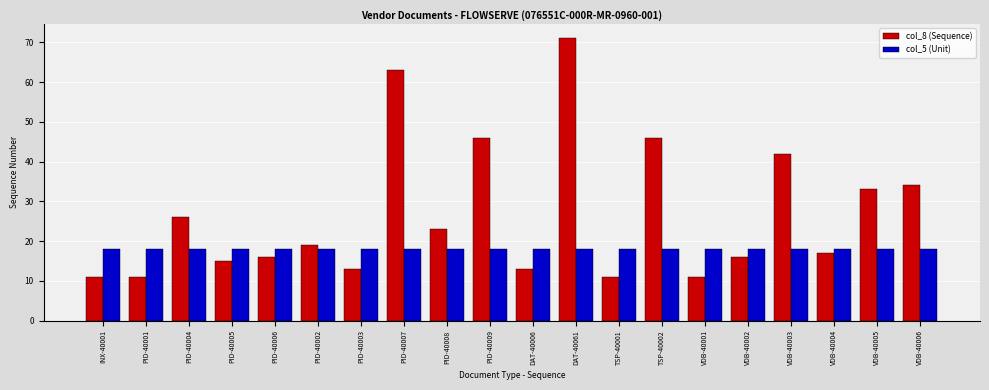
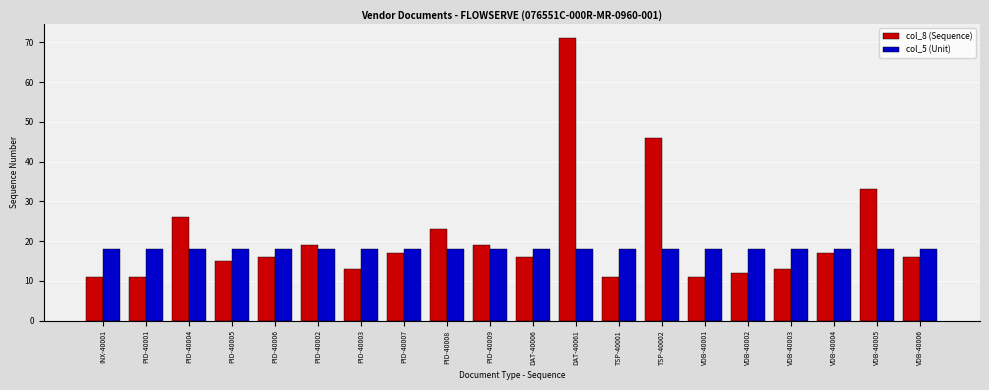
  {
    "col_8 (Sequence)": {
      "INX-40001": 11,
      "PID-40001": 11,
      "PID-40004": 26,
      "PID-40005": 15,
      "PID-40006": 16,
      "PID-40002": 19,
      "PID-40003": 13,
-     "PID-40007": 63,
+     "PID-40007": 17,
      "PID-40008": 23,
-     "PID-40009": 46,
-     "DAT-40006": 13,
+     "PID-40009": 19,
+     "DAT-40006": 16,
      "DAT-40061": 71,
      "TSP-40001": 11,
      "TSP-40002": 46,
      "VDB-40001": 11,
-     "VDB-40002": 16,
-     "VDB-40003": 42,
+     "VDB-40002": 12,
+     "VDB-40003": 13,
      "VDB-40004": 17,
      "VDB-40005": 33,
-     "VDB-40006": 34
+     "VDB-40006": 16
    },
    "col_5 (Unit)": {
      "INX-40001": 18,
      "PID-40001": 18,
      "PID-40004": 18,
      "PID-40005": 18,
      "PID-40006": 18,
      "PID-40002": 18,
      "PID-40003": 18,
      "PID-40007": 18,
      "PID-40008": 18,
      "PID-40009": 18,
      "DAT-40006": 18,
      "DAT-40061": 18,
      "TSP-40001": 18,
      "TSP-40002": 18,
      "VDB-40001": 18,
      "VDB-40002": 18,
      "VDB-40003": 18,
      "VDB-40004": 18,
      "VDB-40005": 18,
      "VDB-40006": 18
    }
  }
